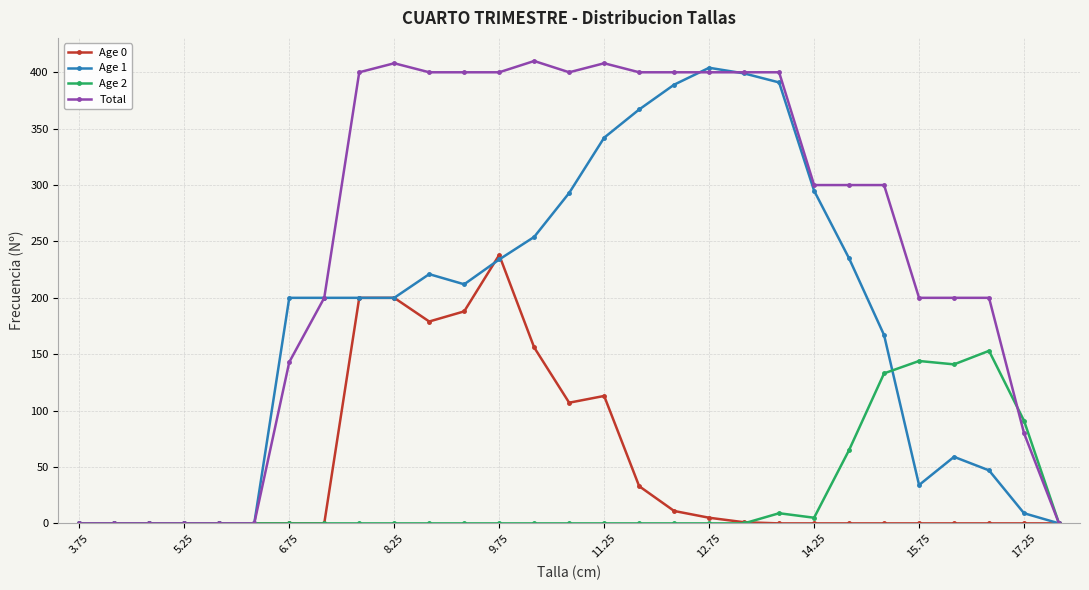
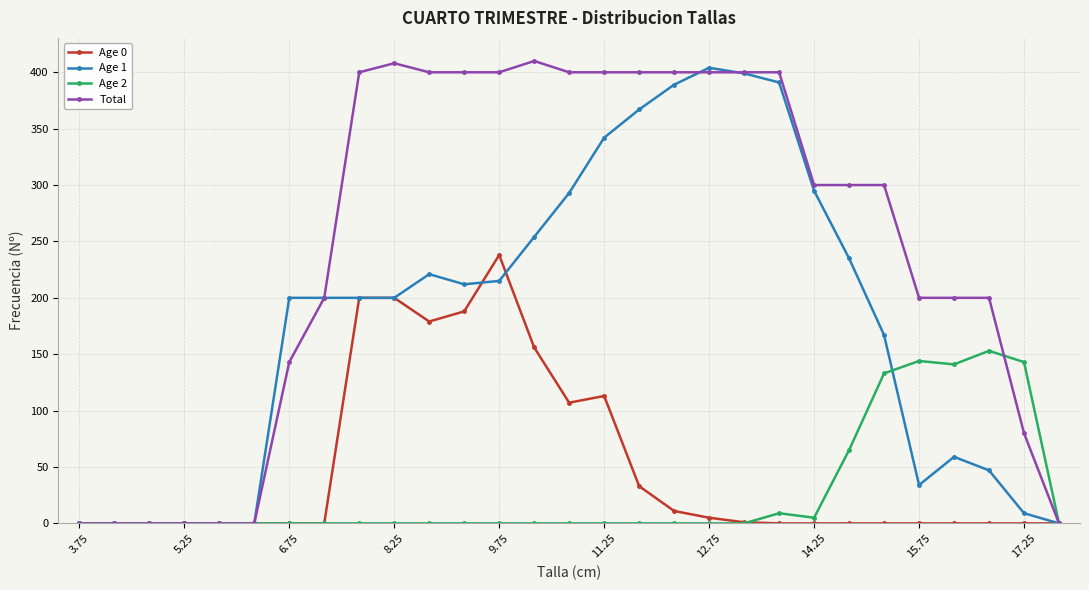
  {
    "Age 0": {
      "9.75": 238,
      "11.25": 113,
      "12.75": 5,
      "14.25": 0,
      "15.75": 0,
      "17.25": 0
    },
    "Age 1": {
      "6.75": 200,
-     "9.75": 234,
+     "9.75": 215,
      "11.25": 342,
      "12.75": 404,
      "14.25": 295,
      "15.75": 34,
      "17.25": 9
    },
    "Age 2": {
      "8.25": 0,
      "9.75": 0,
      "11.25": 0,
      "12.75": 0,
      "14.25": 5,
      "15.75": 144,
-     "17.25": 91
+     "17.25": 143
    },
    "Total": {
      "6.75": 143,
      "8.25": 408,
      "9.75": 400,
-     "11.25": 408,
+     "11.25": 400,
      "12.75": 400,
      "14.25": 300,
      "15.75": 200,
      "17.25": 80
    }
  }
